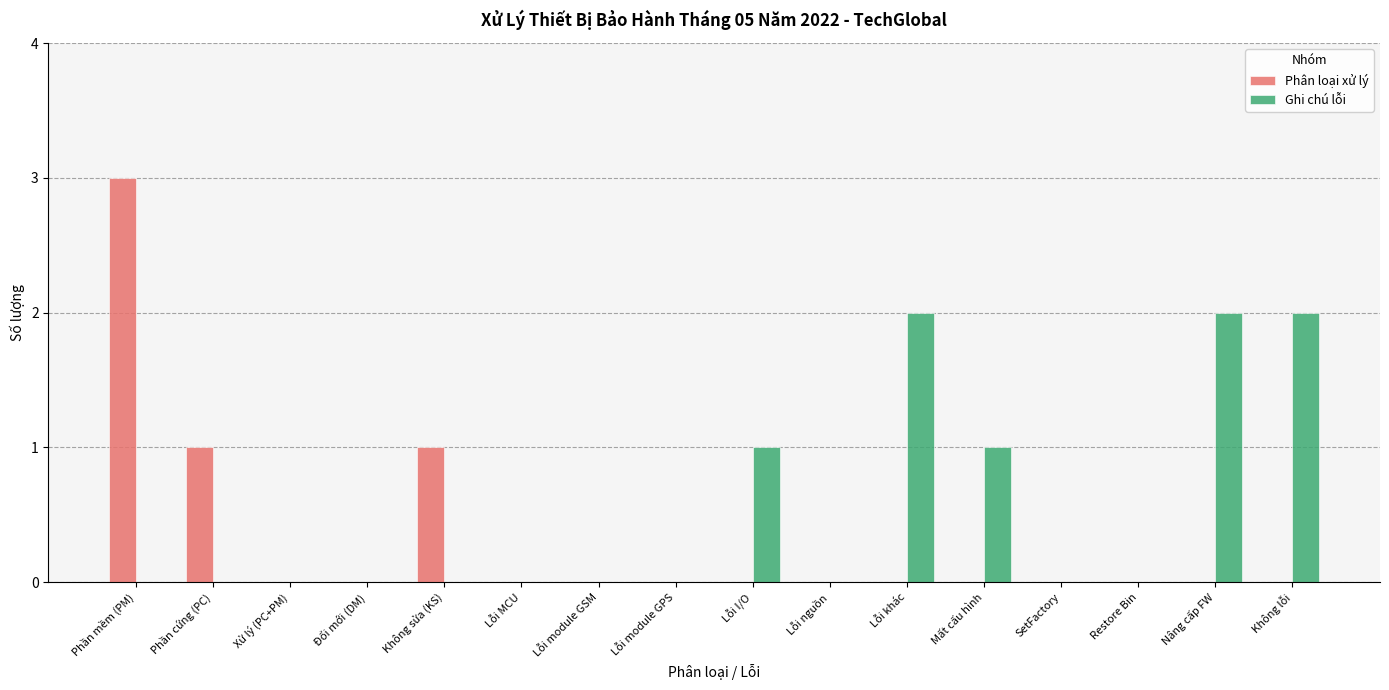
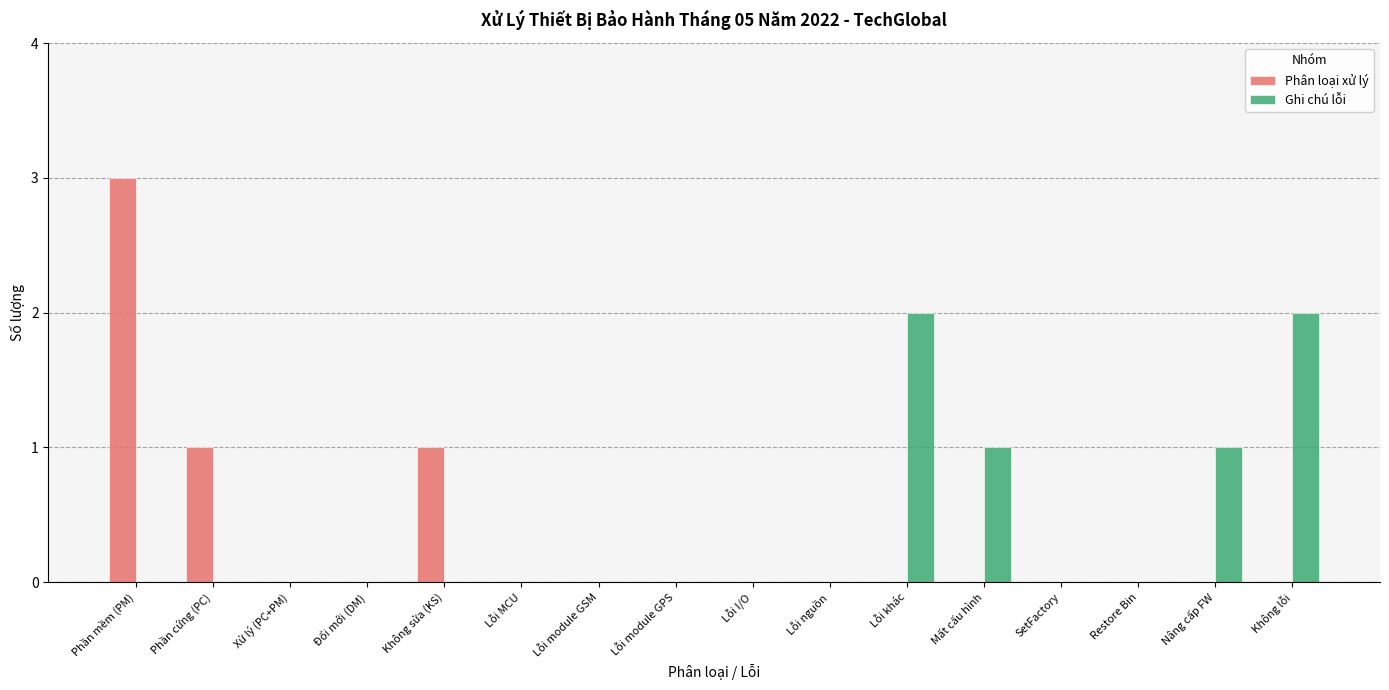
  {
    "Phân loại xử lý": {
      "Phần mềm (PM)": 3,
      "Phần cứng (PC)": 1,
      "Xử lý (PC+PM)": 0,
      "Đổi mới (DM)": 0,
      "Không sửa (KS)": 1,
      "Lỗi MCU": 0,
      "Lỗi module GSM": 0,
      "Lỗi module GPS": 0,
      "Lỗi I/O": 0,
      "Lỗi nguồn": 0,
      "Lỗi khác": 0,
      "Mất cấu hình": 0,
      "SetFactory": 0,
      "Restore Bin": 0,
      "Nâng cấp FW": 0,
      "Không lỗi": 0
    },
    "Ghi chú lỗi": {
      "Phần mềm (PM)": 0,
      "Phần cứng (PC)": 0,
      "Xử lý (PC+PM)": 0,
      "Đổi mới (DM)": 0,
      "Không sửa (KS)": 0,
      "Lỗi MCU": 0,
      "Lỗi module GSM": 0,
      "Lỗi module GPS": 0,
-     "Lỗi I/O": 1,
+     "Lỗi I/O": 0,
      "Lỗi nguồn": 0,
      "Lỗi khác": 2,
      "Mất cấu hình": 1,
      "SetFactory": 0,
      "Restore Bin": 0,
-     "Nâng cấp FW": 2,
+     "Nâng cấp FW": 1,
      "Không lỗi": 2
    }
  }
